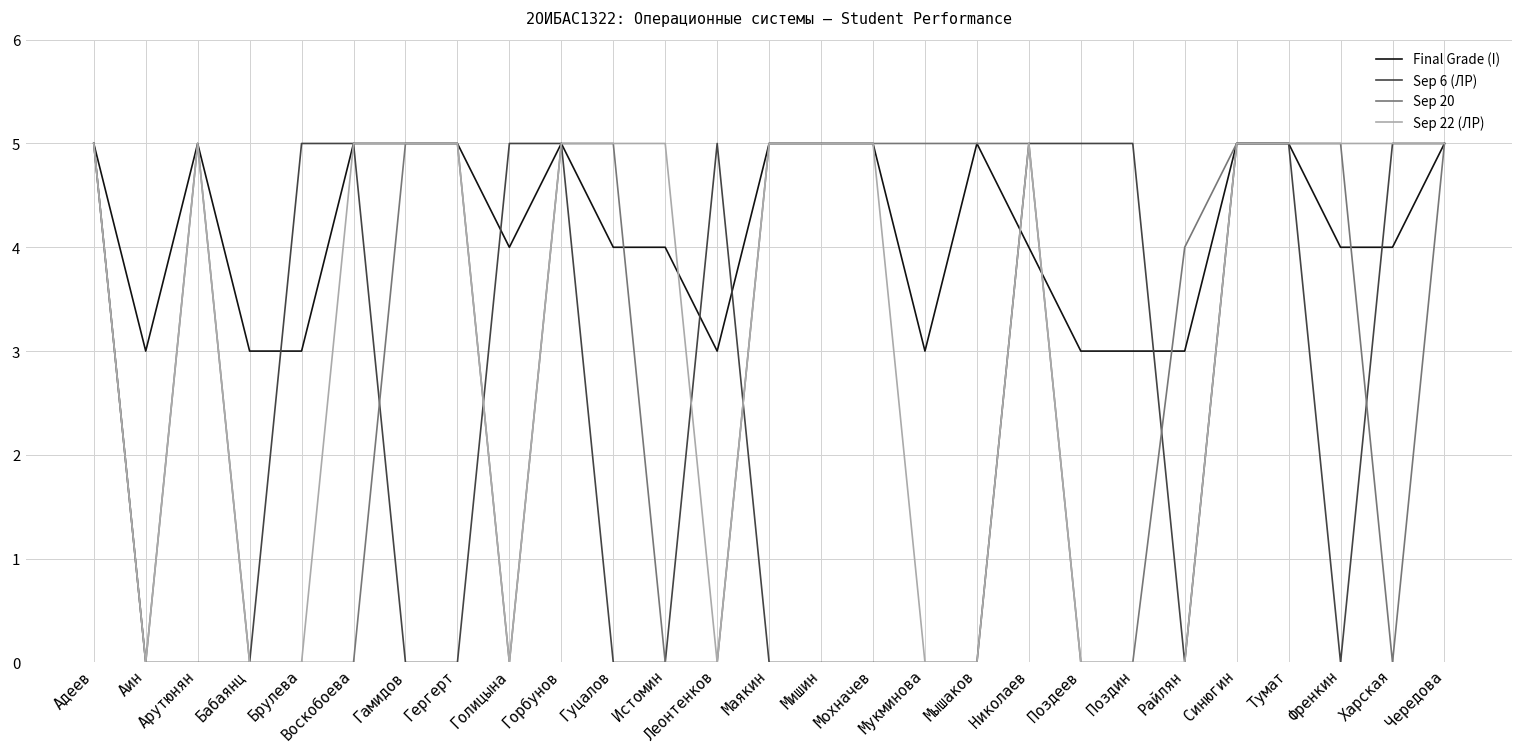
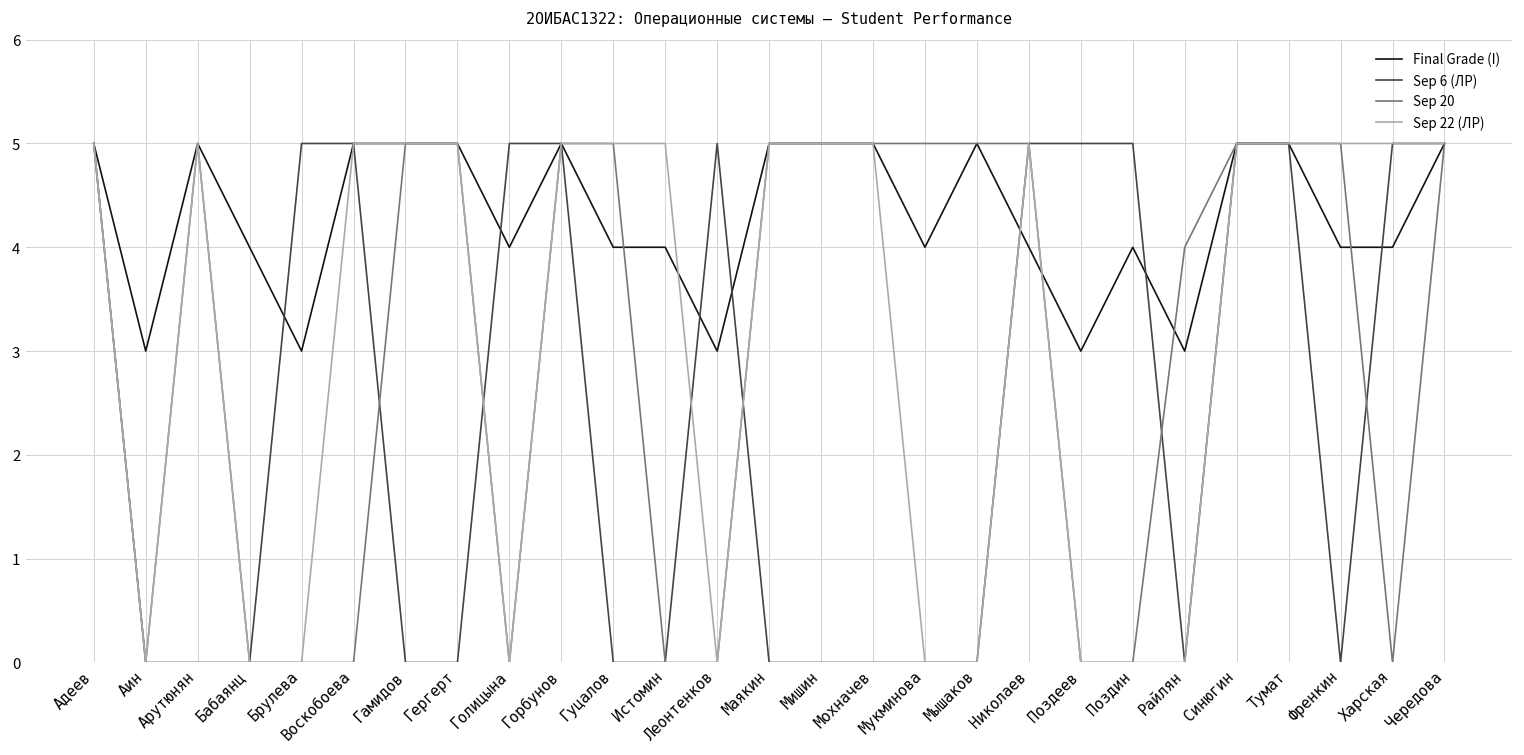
  {
    "Final Grade (I)": {
      "Аин": 3,
-     "Бабаянц": 3,
+     "Бабаянц": 4,
      "Брулева": 3,
      "Голицына": 4,
      "Гуцалов": 4,
      "Истомин": 4,
      "Леонтенков": 3,
-     "Мукминова": 3,
+     "Мукминова": 4,
      "Николаев": 4,
      "Поздеев": 3,
-     "Поздин": 3,
+     "Поздин": 4,
      "Райлян": 3,
      "Френкин": 4,
      "Харская": 4
    },
    "Sep 6 (ЛР)": {
      "Арутюнян": 0,
      "Брулева": 5,
      "Гамидов": 0,
      "Гергерт": 0,
      "Голицына": 5,
      "Гуцалов": 0,
      "Леонтенков": 5,
      "Маякин": 0,
      "Мишин": 0,
      "Мохначев": 0,
      "Поздеев": 5,
      "Поздин": 5,
      "Френкин": 0
    },
    "Sep 20": {
      "Воскобоева": 0,
      "Мукминова": 5,
      "Райлян": 4,
      "Харская": 0
    },
    "Sep 22 (ЛР)": {
      "Истомин": 5
    }
  }
